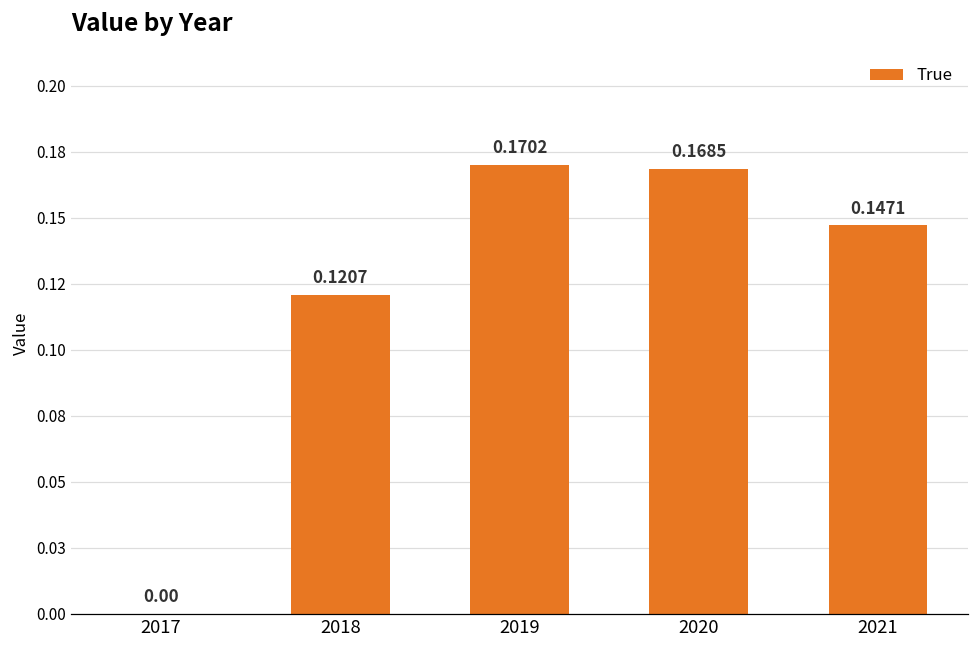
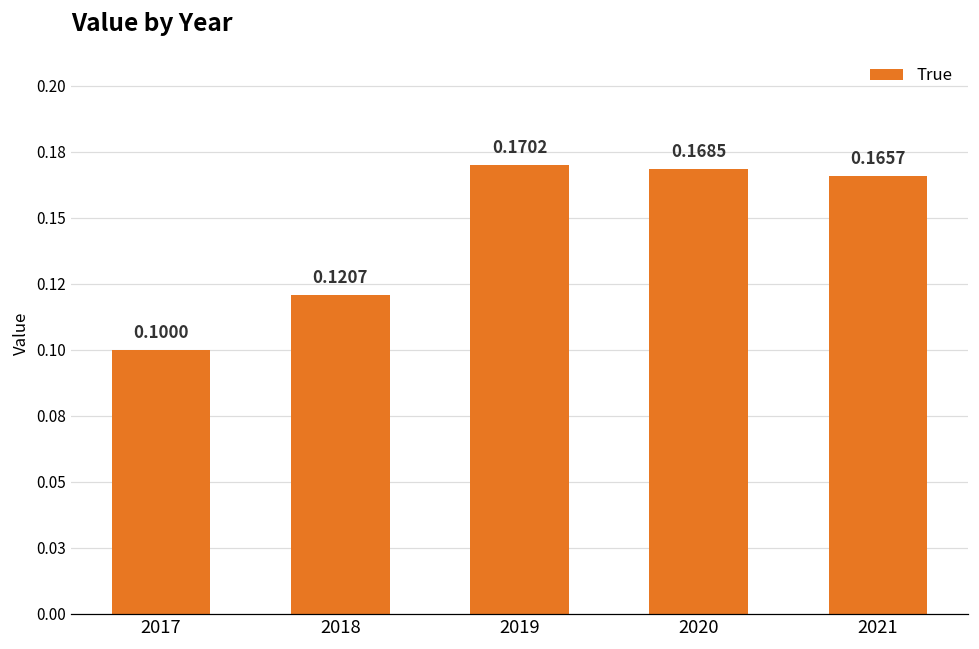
  {
-   "2017": 0.00,
+   "2017": 0.1000,
    "2018": 0.1207,
    "2019": 0.1702,
    "2020": 0.1685,
-   "2021": 0.1471
+   "2021": 0.1657
  }
